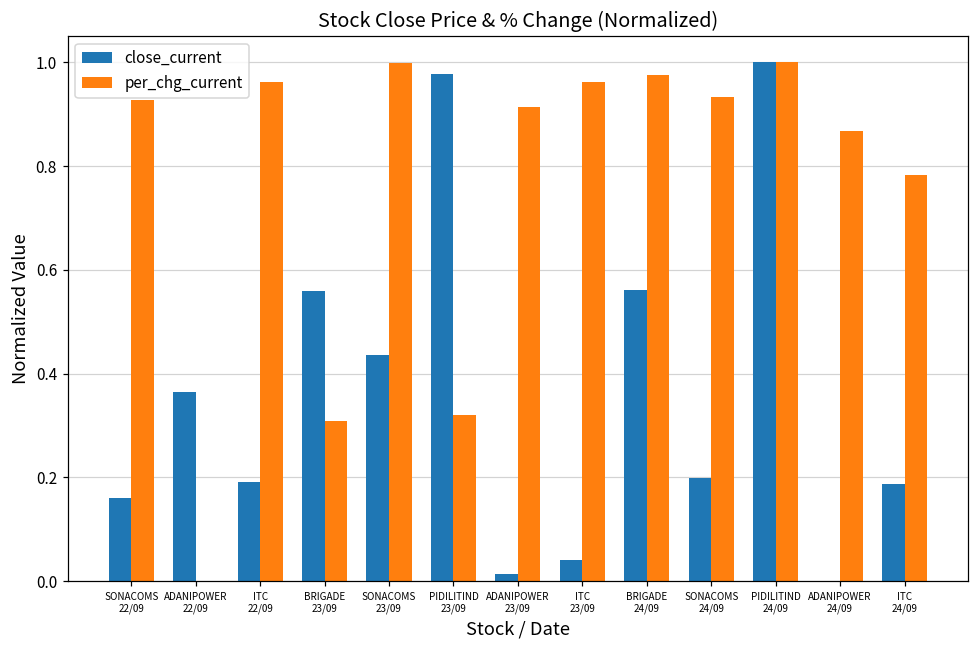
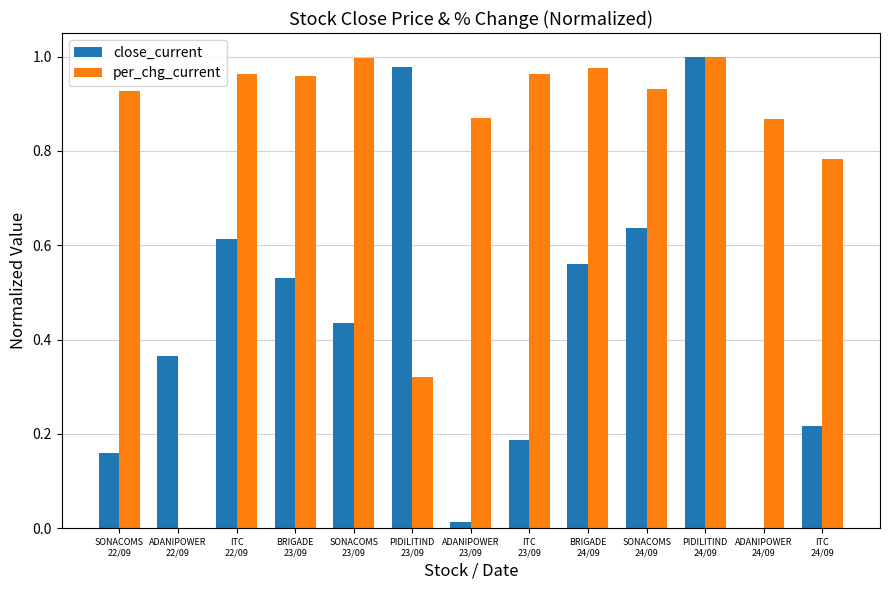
  {
    "close_current": {
      "SONACOMS 22/09": 0.16,
      "ADANIPOWER 22/09": 0.36,
-     "ITC 22/09": 0.19,
-     "BRIGADE 23/09": 0.56,
+     "ITC 22/09": 0.61,
+     "BRIGADE 23/09": 0.53,
      "SONACOMS 23/09": 0.44,
      "PIDILITIND 23/09": 0.98,
      "ADANIPOWER 23/09": 0.01,
-     "ITC 23/09": 0.04,
+     "ITC 23/09": 0.19,
      "BRIGADE 24/09": 0.56,
-     "SONACOMS 24/09": 0.20,
+     "SONACOMS 24/09": 0.64,
      "PIDILITIND 24/09": 1.00,
      "ADANIPOWER 24/09": 0.00,
-     "ITC 24/09": 0.19
+     "ITC 24/09": 0.22
    },
    "per_chg_current": {
      "SONACOMS 22/09": 0.93,
      "ADANIPOWER 22/09": 0.00,
      "ITC 22/09": 0.96,
-     "BRIGADE 23/09": 0.31,
+     "BRIGADE 23/09": 0.96,
      "SONACOMS 23/09": 1.00,
      "PIDILITIND 23/09": 0.32,
-     "ADANIPOWER 23/09": 0.91,
+     "ADANIPOWER 23/09": 0.87,
      "ITC 23/09": 0.96,
      "BRIGADE 24/09": 0.97,
      "SONACOMS 24/09": 0.93,
      "PIDILITIND 24/09": 1.00,
      "ADANIPOWER 24/09": 0.87,
      "ITC 24/09": 0.78
    }
  }
